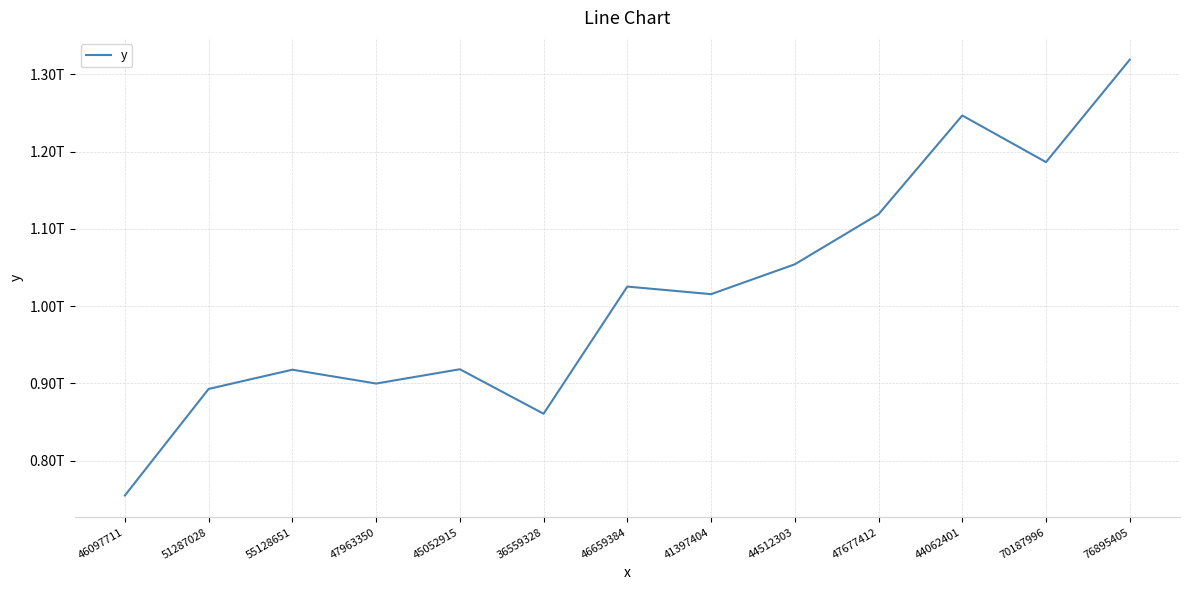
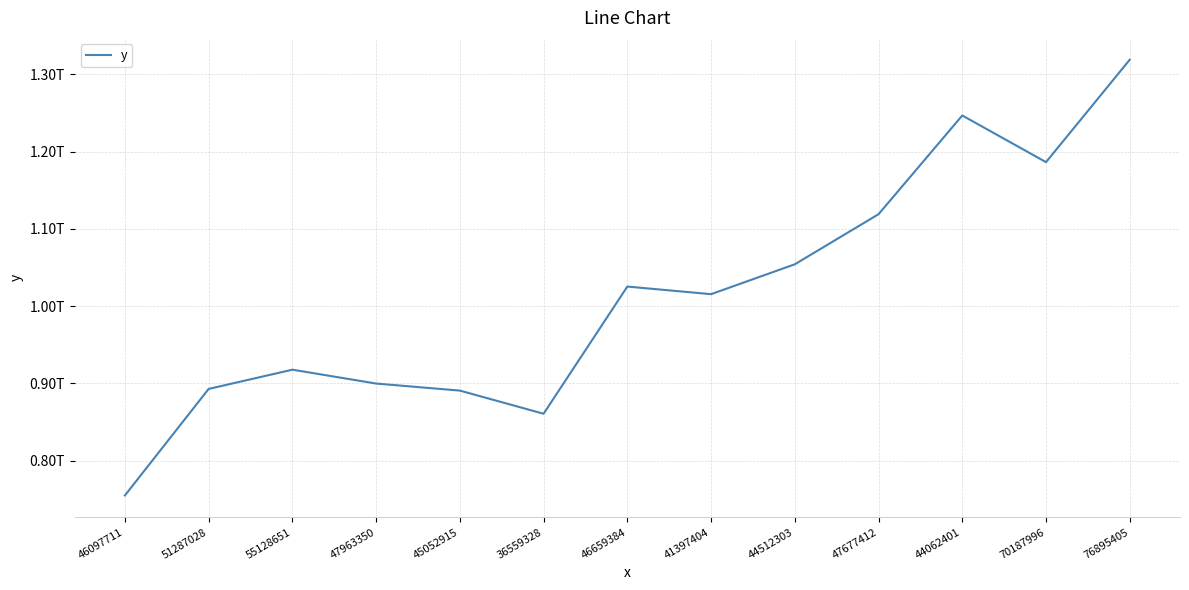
  {
    "46097711": "0.76T",
    "51287028": "0.89T",
    "55128651": "0.92T",
    "47963350": "0.90T",
-   "45052915": "0.92T",
+   "45052915": "0.89T",
    "36559328": "0.86T",
    "46659384": "1.03T",
    "41397404": "1.02T",
    "44512303": "1.05T",
    "47677412": "1.12T",
    "44062401": "1.25T",
    "70187996": "1.19T",
    "76895405": "1.32T"
  }
